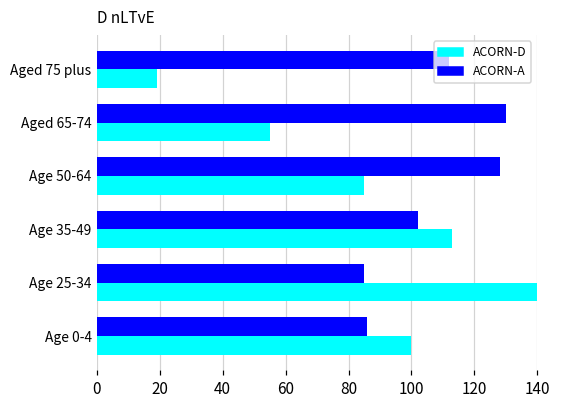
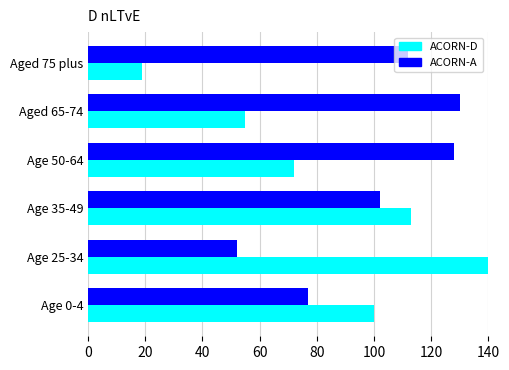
  {
    "ACORN-D": {
      "Aged 75 plus": 19,
      "Aged 65-74": 55,
-     "Age 50-64": 85,
+     "Age 50-64": 72,
      "Age 35-49": 113,
      "Age 0-4": 100
    },
    "ACORN-A": {
      "Aged 65-74": 130,
      "Age 50-64": 128,
      "Age 35-49": 102,
-     "Age 25-34": 85,
-     "Age 0-4": 86
+     "Age 25-34": 52,
+     "Age 0-4": 77
    }
  }
